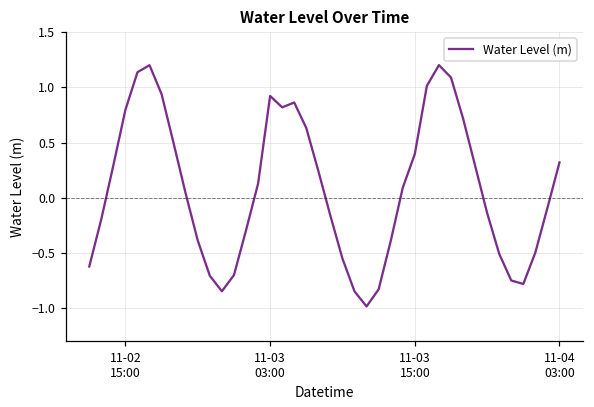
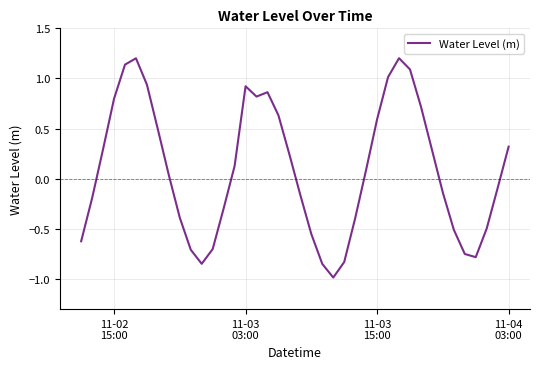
  {
    "11-02 15:00": 0.80,
    "11-03 03:00": 0.92,
-   "11-03 15:00": 0.40,
+   "11-03 15:00": 0.59,
    "11-04 03:00": 0.32
  }
